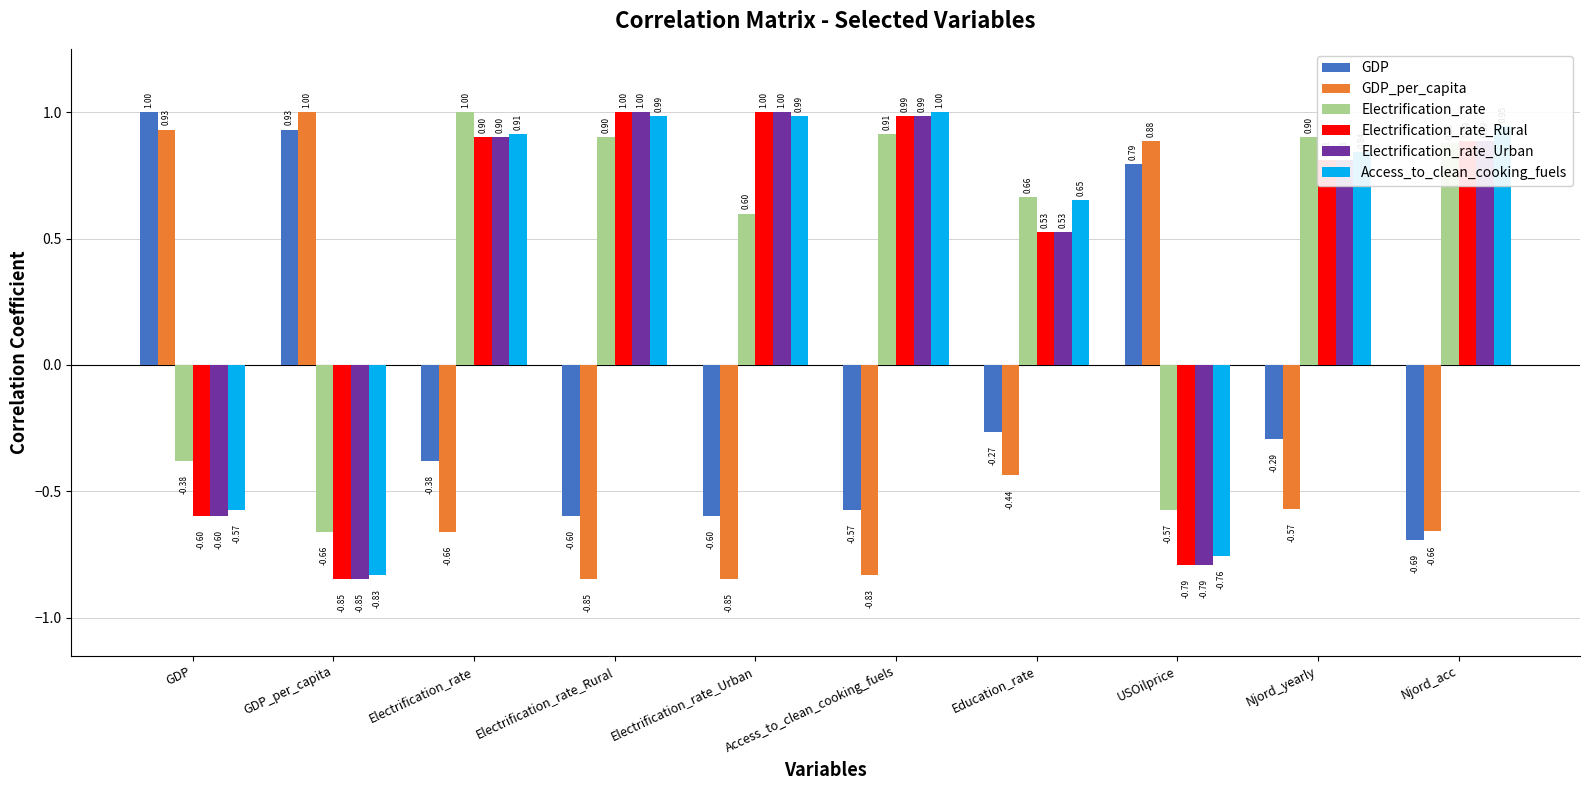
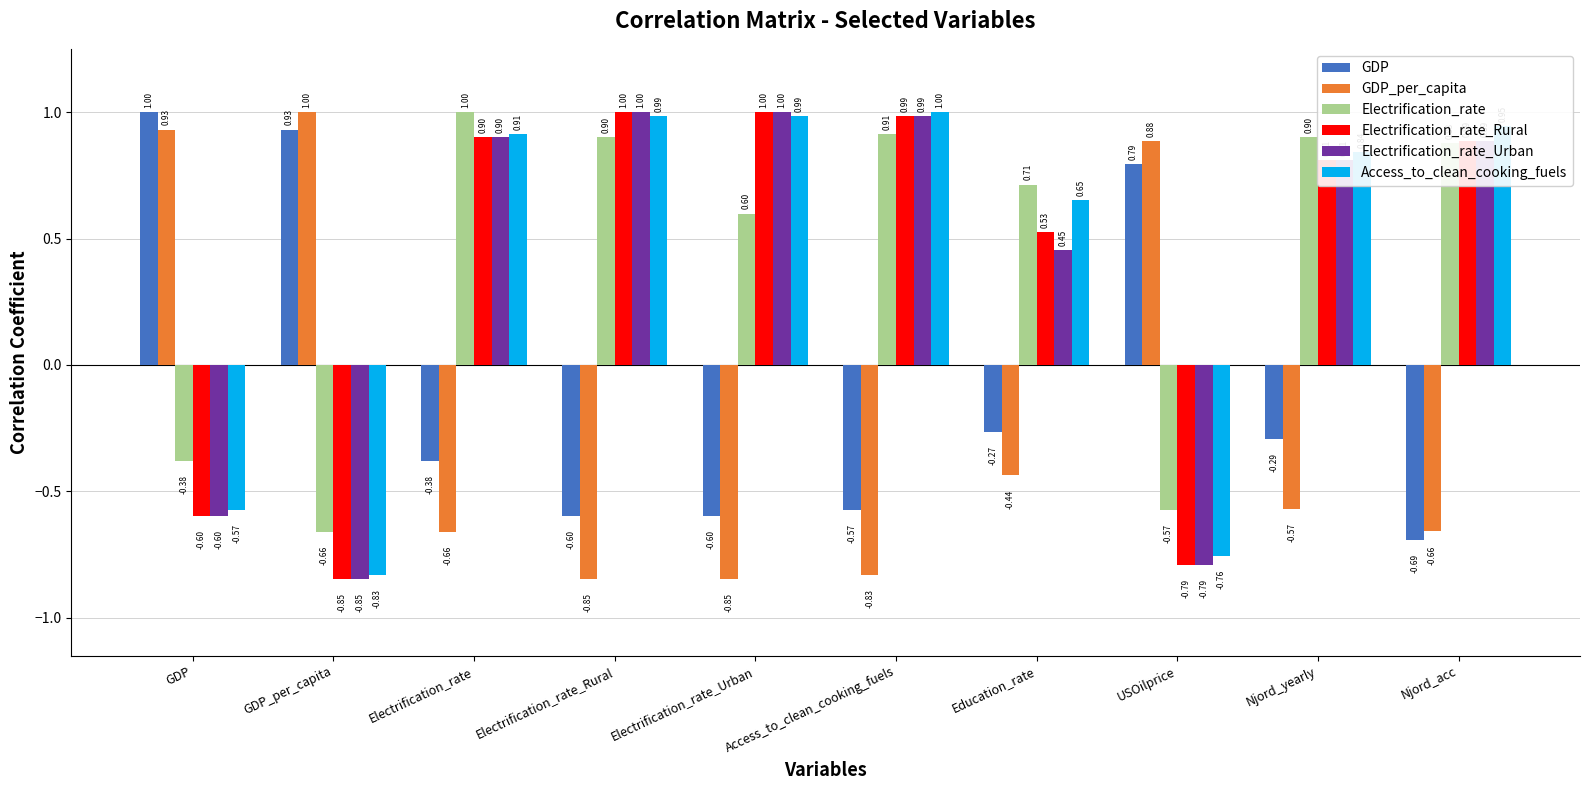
  {
    "GDP": {
      "GDP": 1.00,
      "GDP_per_capita": 0.93,
      "Electrification_rate": -0.38,
      "Electrification_rate_Rural": -0.60,
      "Electrification_rate_Urban": -0.60,
      "Access_to_clean_cooking_fuels": -0.57,
      "Education_rate": -0.27,
      "USOilprice": 0.79,
      "Njord_yearly": -0.29,
      "Njord_acc": -0.69
    },
    "GDP_per_capita": {
      "GDP": 0.93,
      "GDP_per_capita": 1.00,
      "Electrification_rate": -0.66,
      "Electrification_rate_Rural": -0.85,
      "Electrification_rate_Urban": -0.85,
      "Access_to_clean_cooking_fuels": -0.83,
      "Education_rate": -0.44,
      "USOilprice": 0.88,
      "Njord_yearly": -0.57,
      "Njord_acc": -0.66
    },
    "Electrification_rate": {
      "GDP": -0.38,
      "GDP_per_capita": -0.66,
      "Electrification_rate": 1.00,
      "Electrification_rate_Rural": 0.90,
      "Electrification_rate_Urban": 0.60,
      "Access_to_clean_cooking_fuels": 0.91,
-     "Education_rate": 0.66,
+     "Education_rate": 0.71,
      "USOilprice": -0.57,
      "Njord_yearly": 0.90
    },
    "Electrification_rate_Rural": {
      "GDP": -0.60,
      "GDP_per_capita": -0.85,
      "Electrification_rate": 0.90,
      "Electrification_rate_Rural": 1.00,
      "Electrification_rate_Urban": 1.00,
      "Access_to_clean_cooking_fuels": 0.99,
      "Education_rate": 0.53,
      "USOilprice": -0.79
    },
    "Electrification_rate_Urban": {
      "GDP": -0.60,
      "GDP_per_capita": -0.85,
      "Electrification_rate": 0.90,
      "Electrification_rate_Rural": 1.00,
      "Electrification_rate_Urban": 1.00,
      "Access_to_clean_cooking_fuels": 0.99,
-     "Education_rate": 0.53,
+     "Education_rate": 0.45,
      "USOilprice": -0.79
    },
    "Access_to_clean_cooking_fuels": {
      "GDP": -0.57,
      "GDP_per_capita": -0.83,
      "Electrification_rate": 0.91,
      "Electrification_rate_Rural": 0.99,
      "Electrification_rate_Urban": 0.99,
      "Access_to_clean_cooking_fuels": 1.00,
      "Education_rate": 0.65,
      "USOilprice": -0.76
    }
  }
